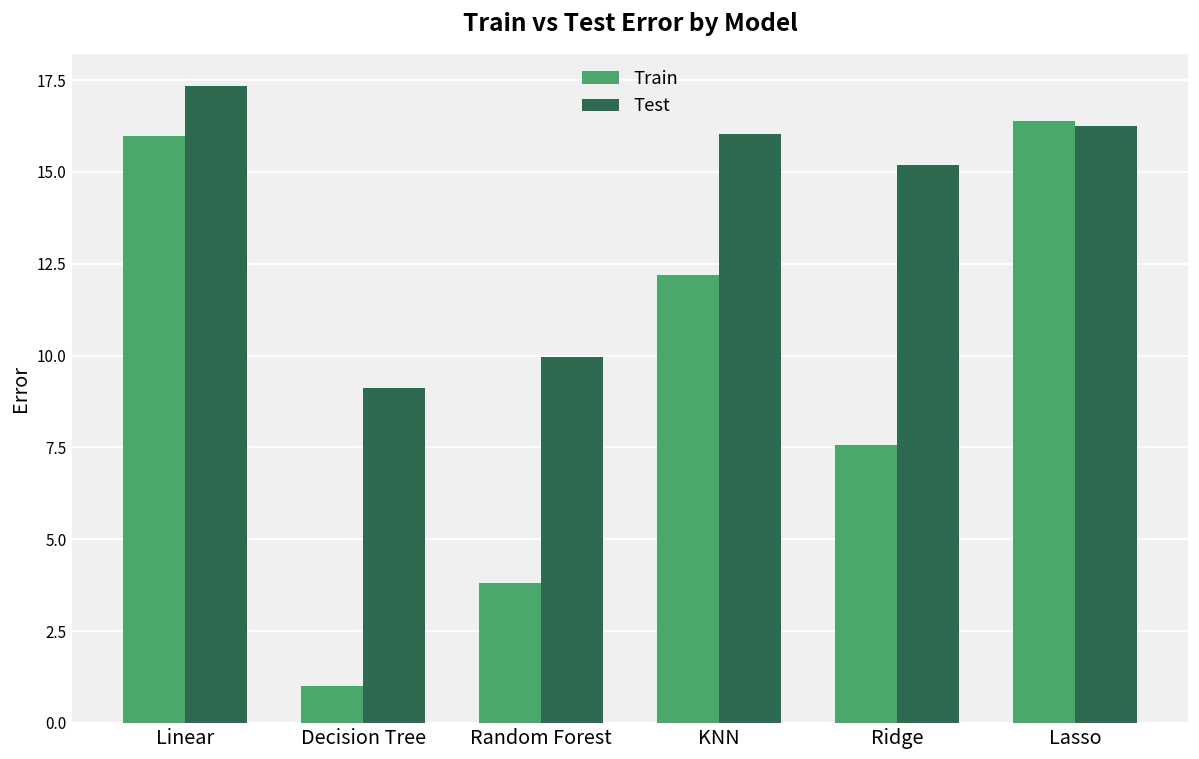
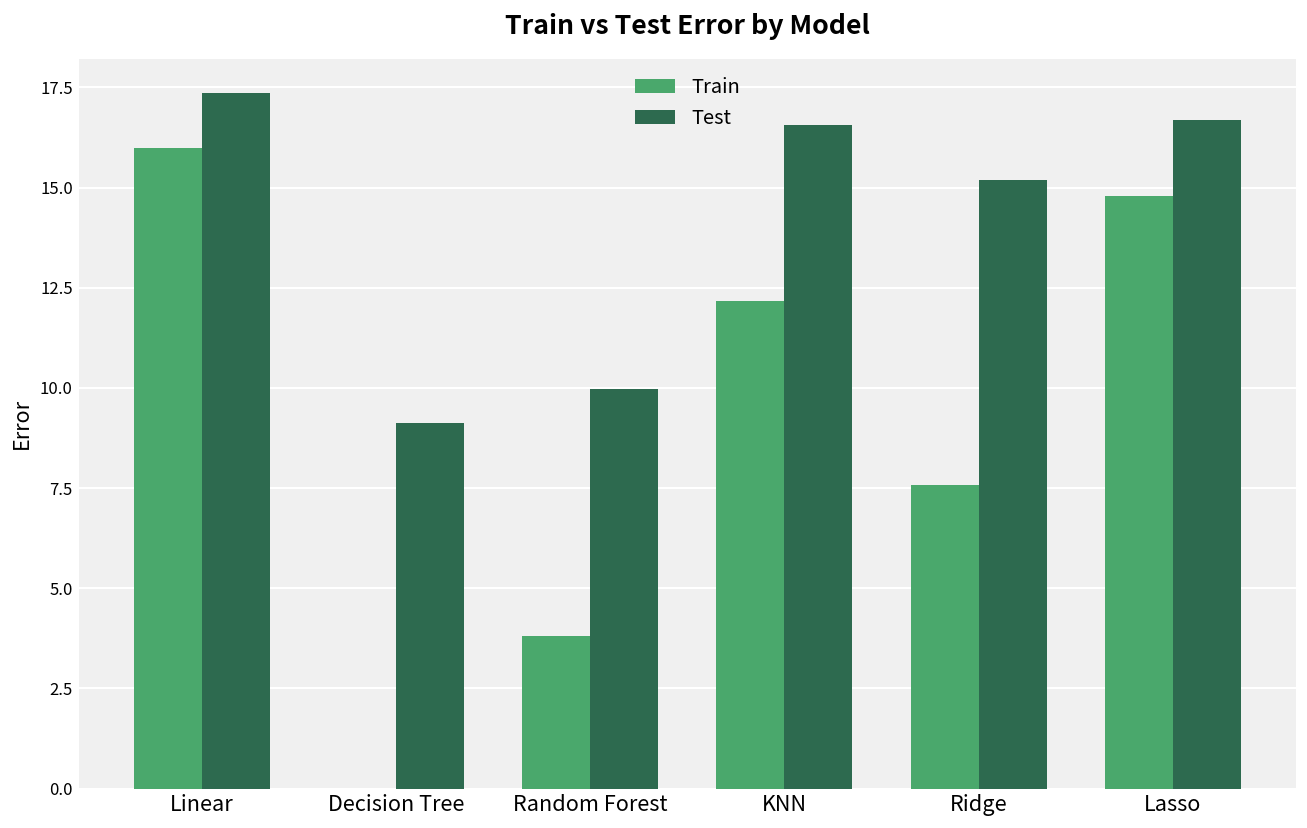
  {
    "Train": {
      "Linear": 16.0,
-     "Decision Tree": 1,
+     "Decision Tree": 0,
      "Random Forest": 3.8,
      "KNN": 12.2,
      "Ridge": 7.6,
-     "Lasso": 16.4
+     "Lasso": 14.8
    },
    "Test": {
      "Linear": 17.4,
      "Decision Tree": 9.1,
      "Random Forest": 10.0,
-     "KNN": 16.0,
+     "KNN": 16.6,
      "Ridge": 15.2,
-     "Lasso": 16.2
+     "Lasso": 16.7
    }
  }
